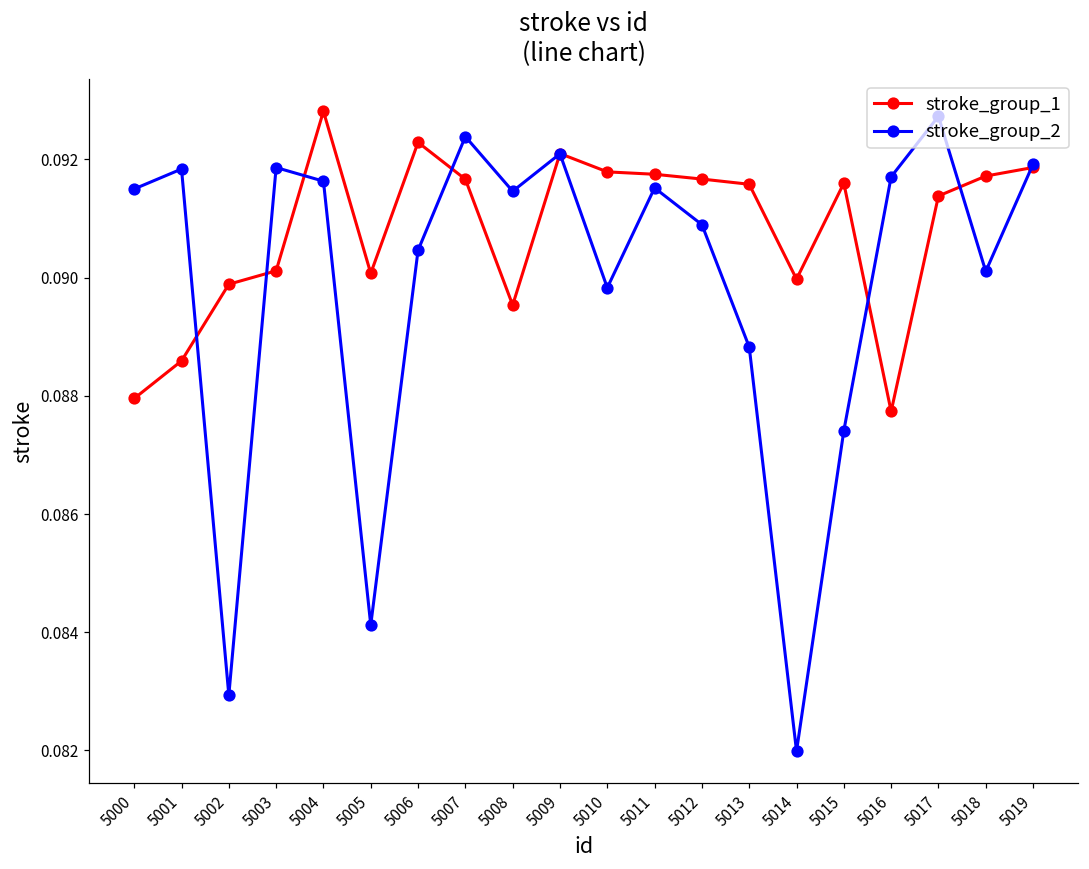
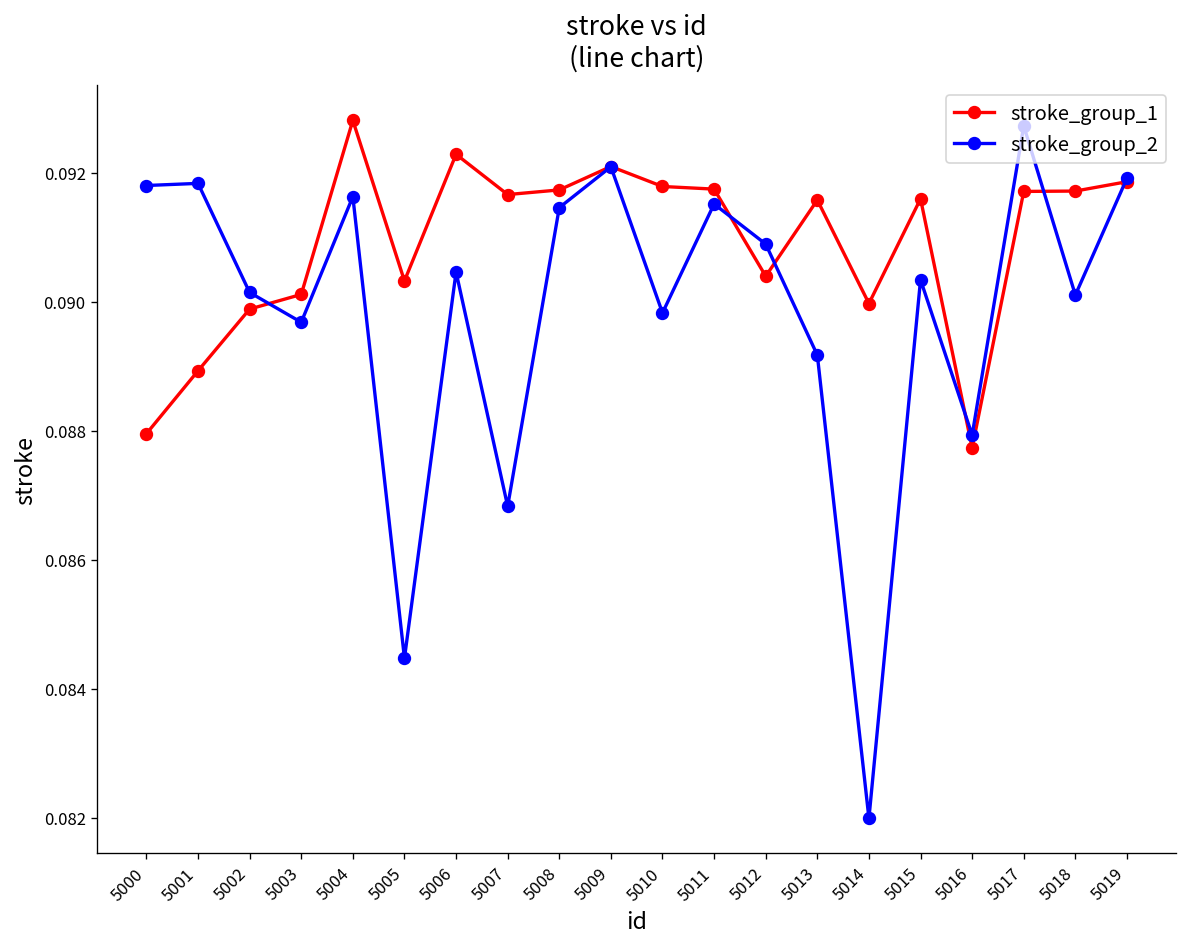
  {
    "stroke_group_1": {
      "5000": 0.0880,
-     "5001": 0.0886,
+     "5001": 0.0889,
      "5002": 0.0899,
      "5003": 0.0901,
      "5004": 0.0928,
-     "5005": 0.0901,
+     "5005": 0.0903,
      "5006": 0.0923,
      "5007": 0.0917,
-     "5008": 0.0895,
+     "5008": 0.0917,
      "5010": 0.0918,
      "5011": 0.0917,
-     "5012": 0.0917,
+     "5012": 0.0904,
      "5013": 0.0916,
      "5014": 0.0900,
      "5015": 0.0916,
      "5016": 0.0877,
-     "5017": 0.0914,
+     "5017": 0.0917,
      "5018": 0.0917,
      "5019": 0.0919
    },
    "stroke_group_2": {
-     "5000": 0.0915,
+     "5000": 0.0918,
      "5001": 0.0918,
-     "5002": 0.0829,
-     "5003": 0.0919,
+     "5002": 0.0901,
+     "5003": 0.0897,
      "5004": 0.0916,
-     "5005": 0.0841,
+     "5005": 0.0845,
      "5006": 0.0905,
-     "5007": 0.0924,
+     "5007": 0.0868,
      "5008": 0.0915,
      "5010": 0.0898,
      "5011": 0.0915,
      "5012": 0.0909,
-     "5013": 0.0888,
+     "5013": 0.0892,
      "5014": 0.0820,
-     "5015": 0.0874,
-     "5016": 0.0917,
+     "5015": 0.0903,
+     "5016": 0.0879,
      "5018": 0.0901,
      "5019": 0.0919
    }
  }
